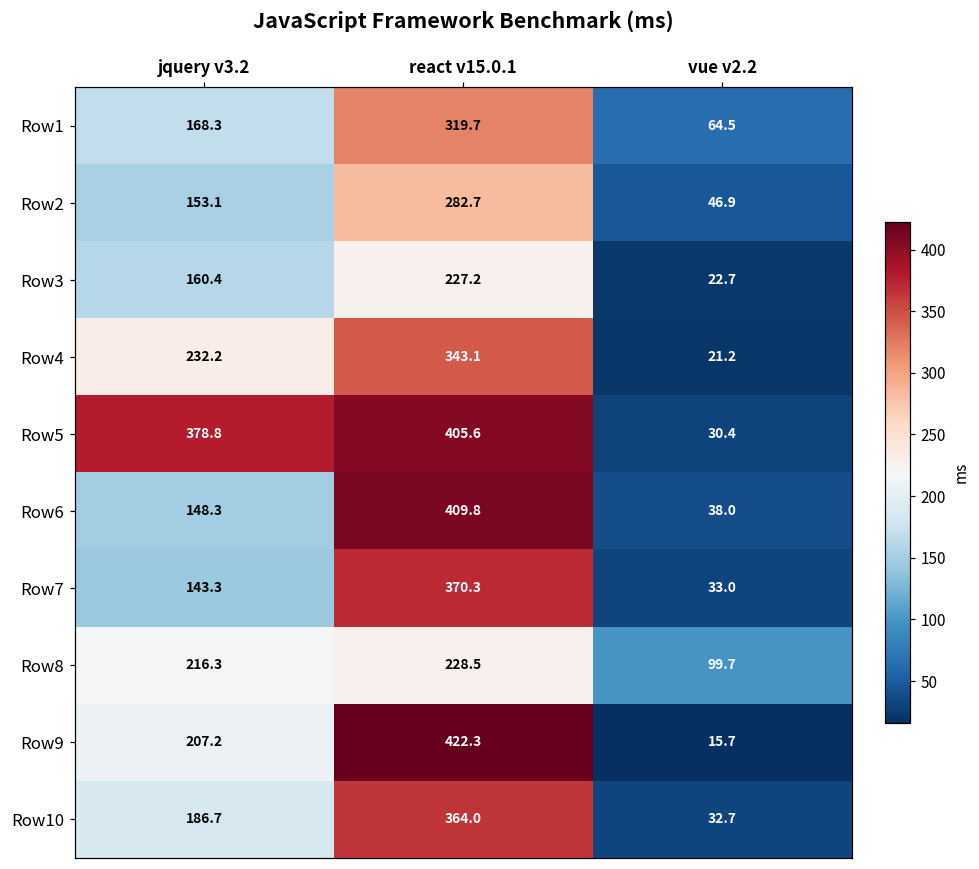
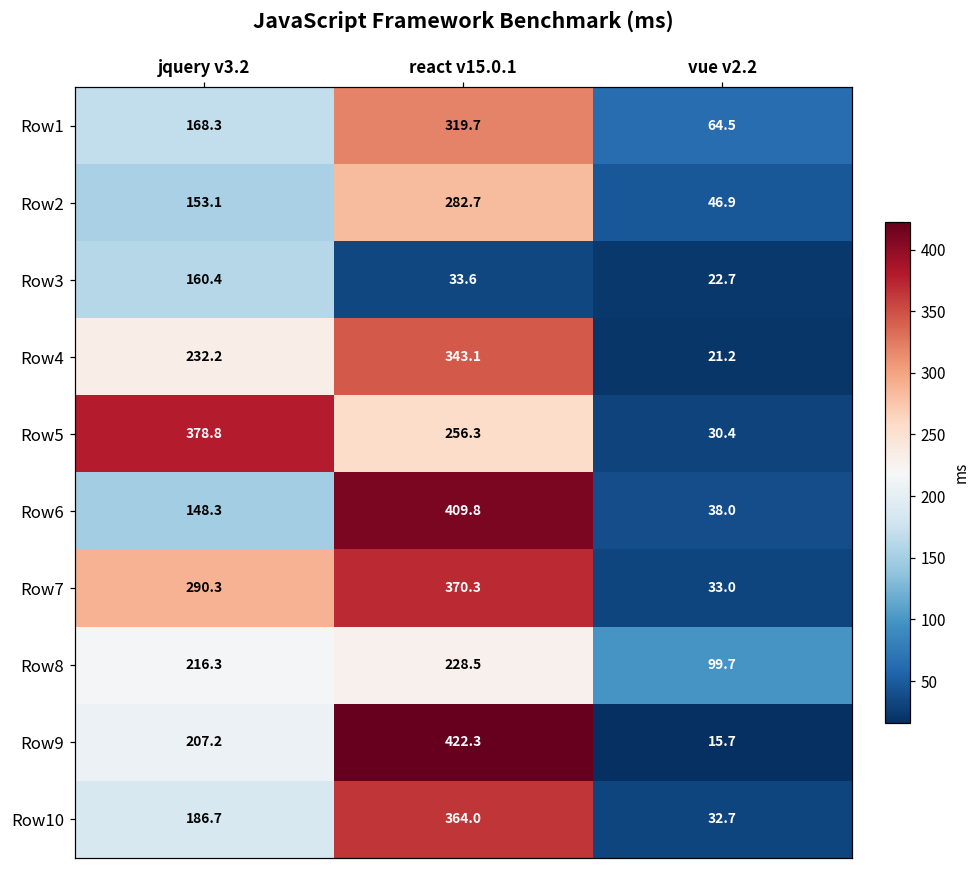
  {
    "Row1": {
      "jquery v3.2": 168.3,
      "react v15.0.1": 319.7,
      "vue v2.2": 64.5
    },
    "Row2": {
      "jquery v3.2": 153.1,
      "react v15.0.1": 282.7,
      "vue v2.2": 46.9
    },
    "Row3": {
      "jquery v3.2": 160.4,
-     "react v15.0.1": 227.2,
+     "react v15.0.1": 33.6,
      "vue v2.2": 22.7
    },
    "Row4": {
      "jquery v3.2": 232.2,
      "react v15.0.1": 343.1,
      "vue v2.2": 21.2
    },
    "Row5": {
      "jquery v3.2": 378.8,
-     "react v15.0.1": 405.6,
+     "react v15.0.1": 256.3,
      "vue v2.2": 30.4
    },
    "Row6": {
      "jquery v3.2": 148.3,
      "react v15.0.1": 409.8,
      "vue v2.2": 38.0
    },
    "Row7": {
-     "jquery v3.2": 143.3,
+     "jquery v3.2": 290.3,
      "react v15.0.1": 370.3,
      "vue v2.2": 33.0
    },
    "Row8": {
      "jquery v3.2": 216.3,
      "react v15.0.1": 228.5,
      "vue v2.2": 99.7
    },
    "Row9": {
      "jquery v3.2": 207.2,
      "react v15.0.1": 422.3,
      "vue v2.2": 15.7
    },
    "Row10": {
      "jquery v3.2": 186.7,
      "react v15.0.1": 364.0,
      "vue v2.2": 32.7
    }
  }
